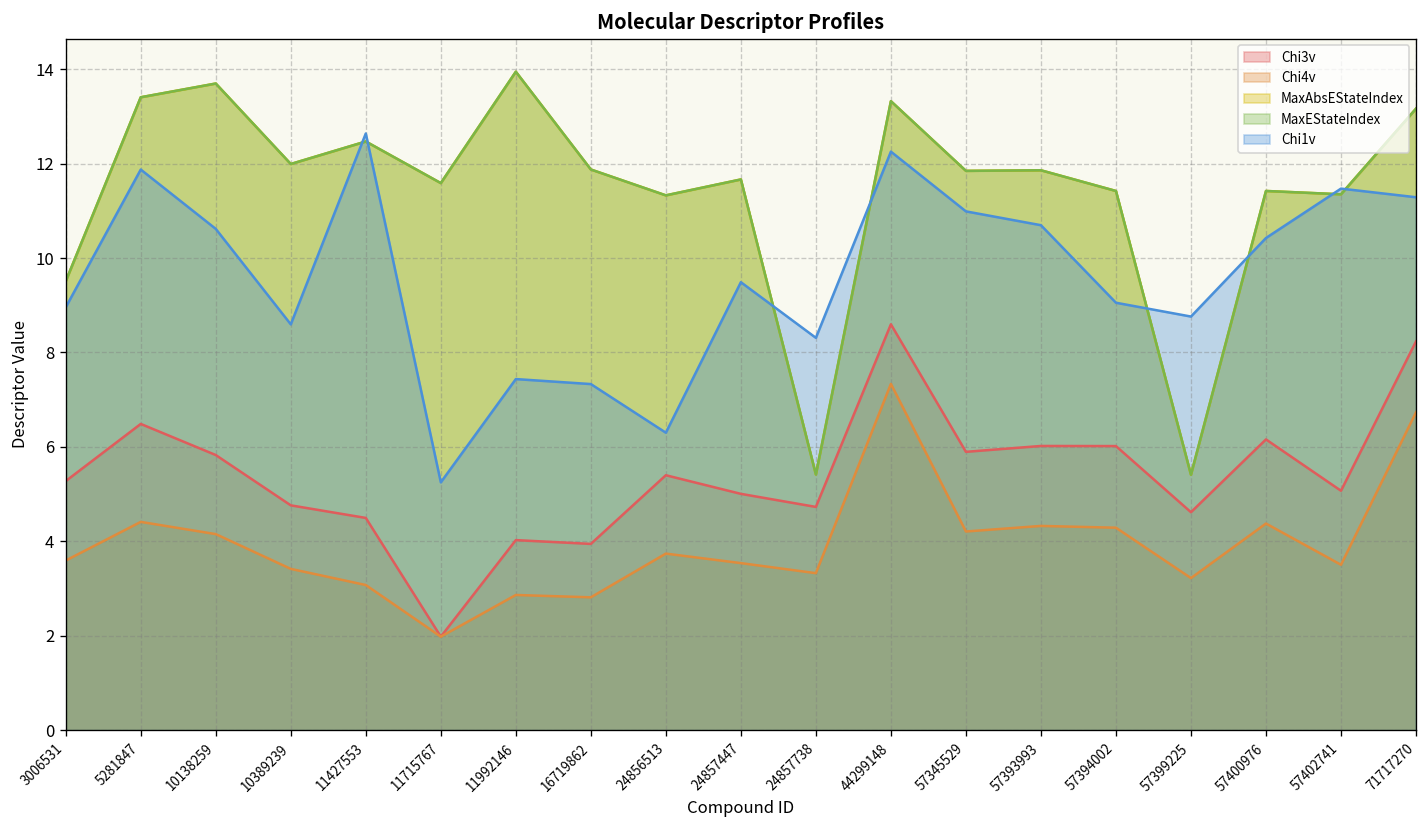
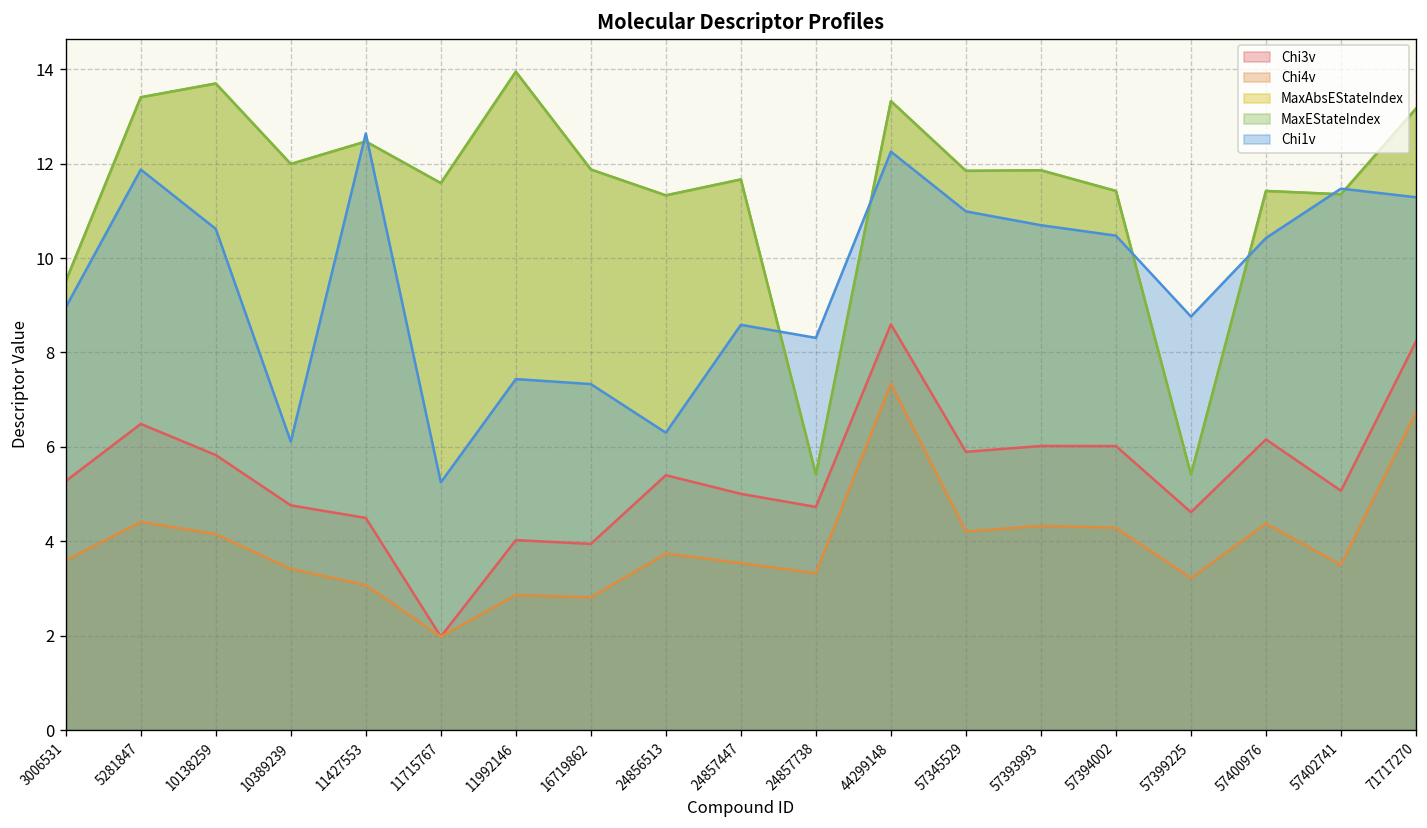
  {
    "Chi1v": {
      "3006531": 9.0,
      "5281847": 11.9,
      "10138259": 10.6,
-     "10389239": 8.6,
+     "10389239": 6.1,
      "11427553": 12.6,
      "11715767": 5.2,
      "11992146": 7.4,
      "16719862": 7.3,
      "24856513": 6.3,
-     "24857447": 9.5,
+     "24857447": 8.6,
      "24857738": 8.3,
      "44299148": 12.3,
      "57345529": 11.0,
      "57393993": 10.7,
-     "57394002": 9.1,
+     "57394002": 10.5,
      "57399225": 8.8,
      "57400976": 10.4,
      "57402741": 11.5,
      "71717270": 11.3
    }
  }
